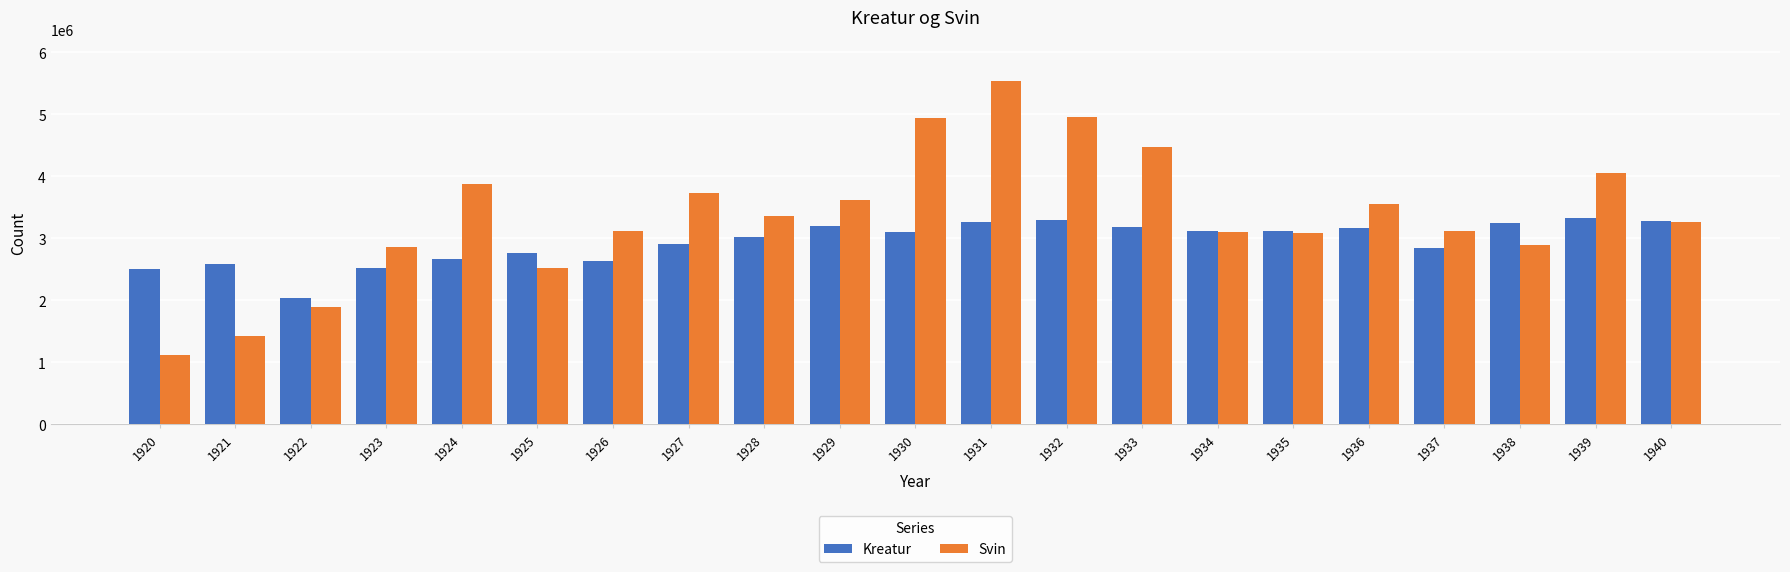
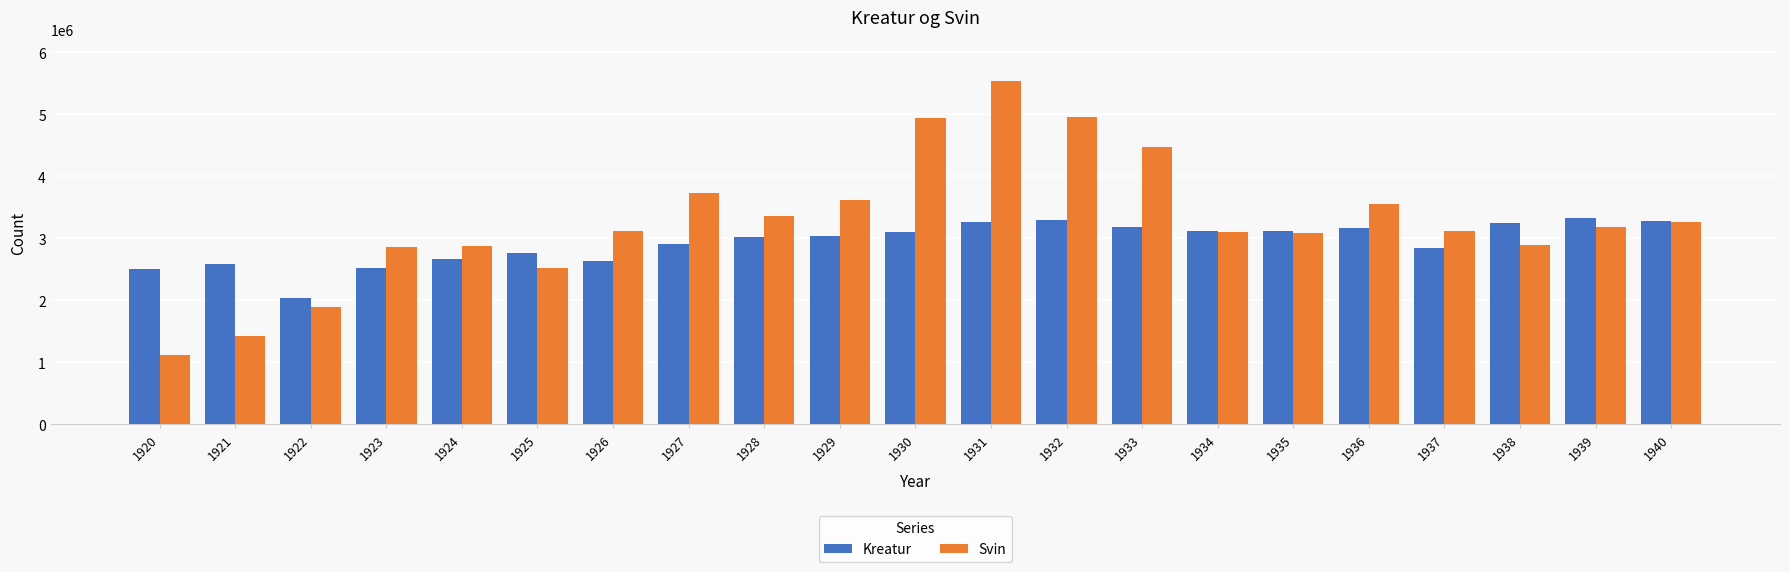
  {
    "Kreatur": {
      "1920": 2500000,
      "1921": 2600000,
      "1922": 2000000,
      "1923": 2500000,
      "1924": 2700000,
      "1925": 2800000,
      "1926": 2600000,
      "1927": 2900000,
      "1928": 3000000,
-     "1929": 3200000,
+     "1929": 3000000,
      "1930": 3100000,
      "1931": 3300000,
      "1932": 3300000,
      "1933": 3200000,
      "1934": 3100000,
      "1935": 3100000,
      "1936": 3200000,
      "1937": 2800000,
      "1938": 3200000,
      "1939": 3300000,
      "1940": 3300000
    },
    "Svin": {
      "1920": 1100000,
      "1921": 1400000,
      "1922": 1900000,
      "1923": 2900000,
-     "1924": 3900000,
+     "1924": 2900000,
      "1925": 2500000,
      "1926": 3100000,
      "1927": 3700000,
      "1928": 3400000,
      "1929": 3600000,
      "1930": 4900000,
      "1931": 5500000,
      "1932": 5000000,
      "1933": 4500000,
      "1934": 3100000,
      "1935": 3100000,
      "1936": 3600000,
      "1937": 3100000,
      "1938": 2900000,
-     "1939": 4100000,
+     "1939": 3200000,
      "1940": 3300000
    }
  }
